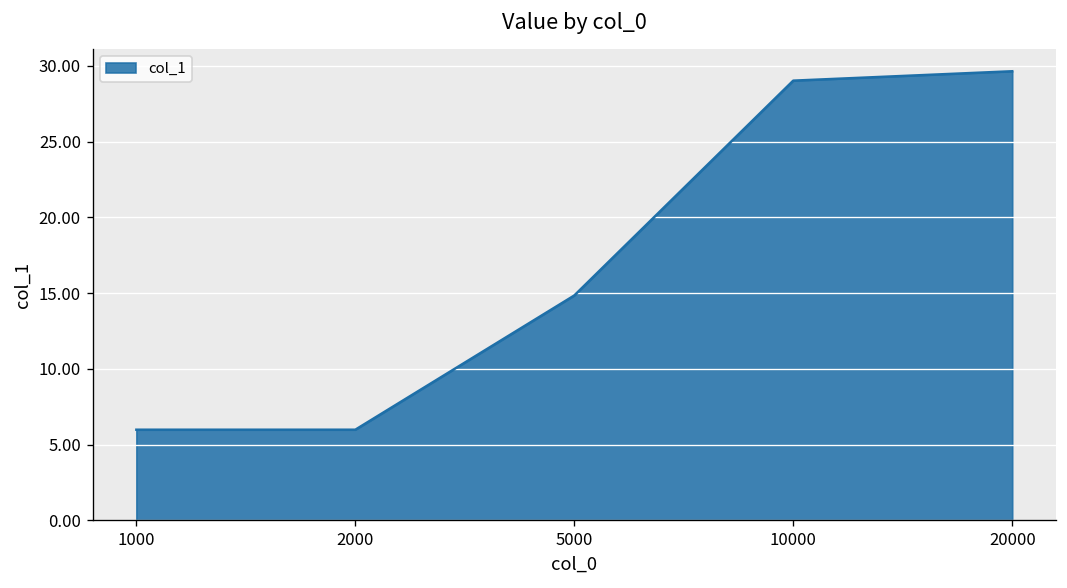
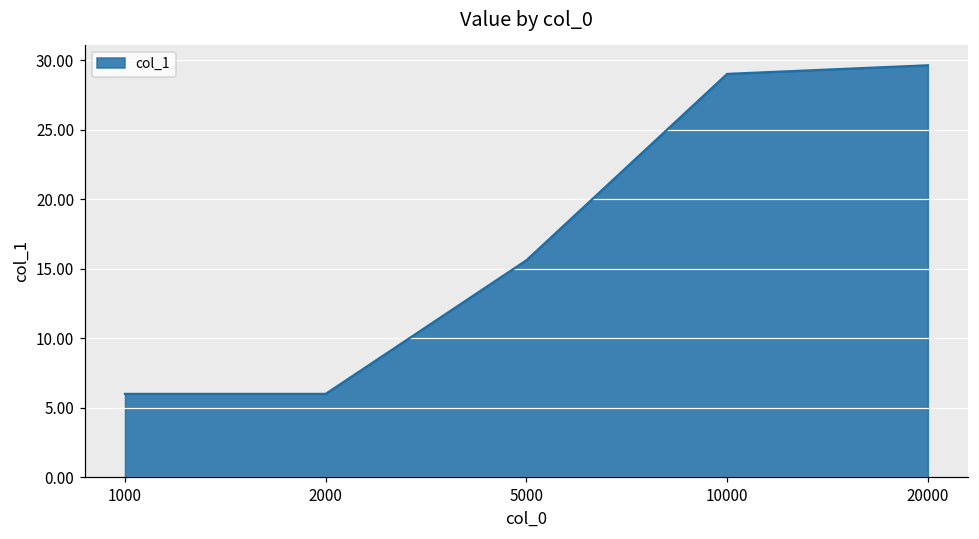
  {
    "1000": 6.0,
    "2000": 6.0,
-   "5000": 14.9,
+   "5000": 15.6,
    "10000": 29.0,
    "20000": 29.7
  }
